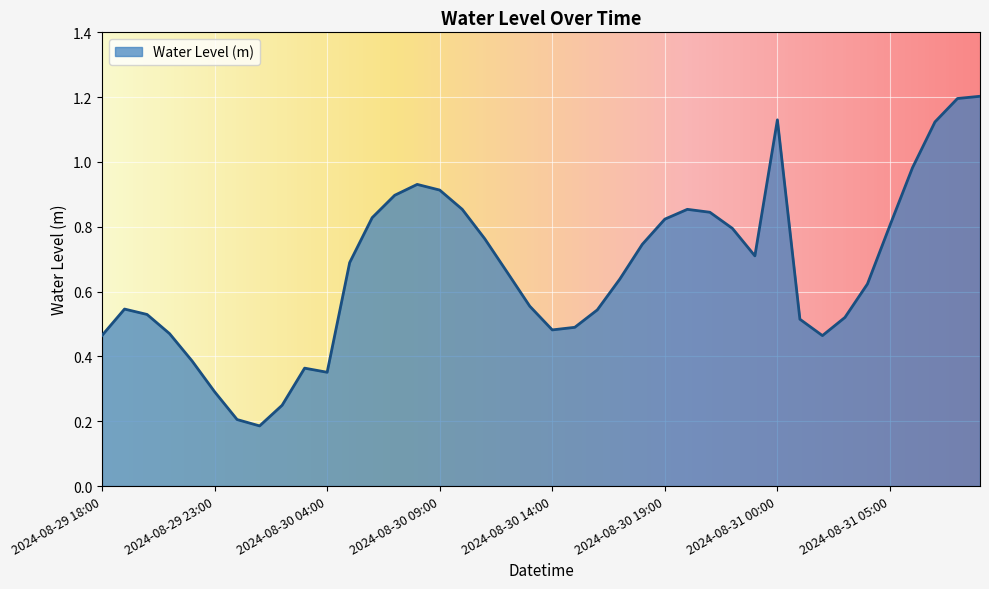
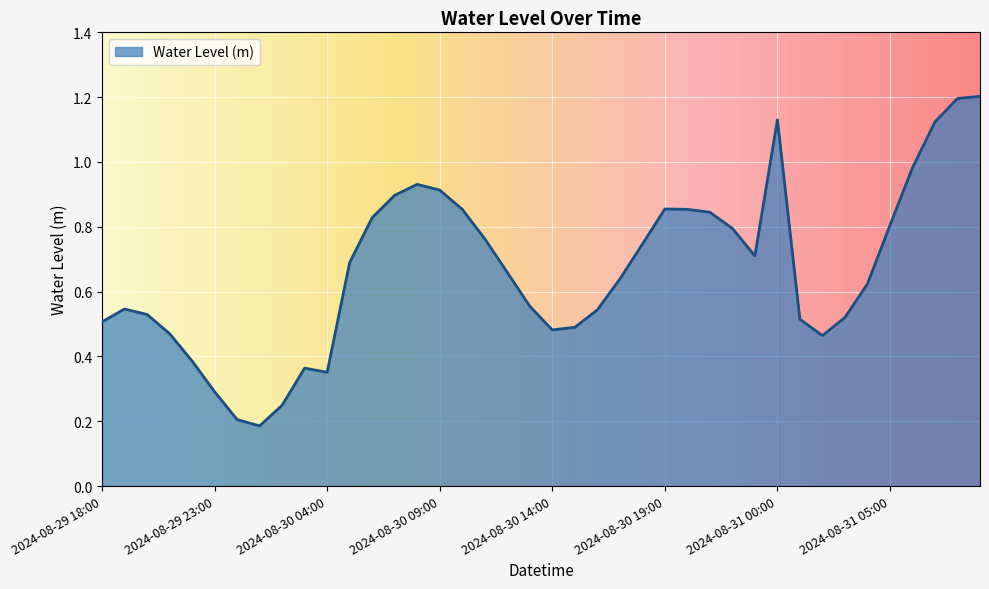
  {
-   "2024-08-29 18:00": 0.46,
+   "2024-08-29 18:00": 0.51,
    "2024-08-29 23:00": 0.29,
    "2024-08-30 04:00": 0.35,
    "2024-08-30 09:00": 0.91,
    "2024-08-30 14:00": 0.48,
-   "2024-08-30 19:00": 0.82,
+   "2024-08-30 19:00": 0.85,
    "2024-08-31 00:00": 1.13,
    "2024-08-31 05:00": 0.80
  }
